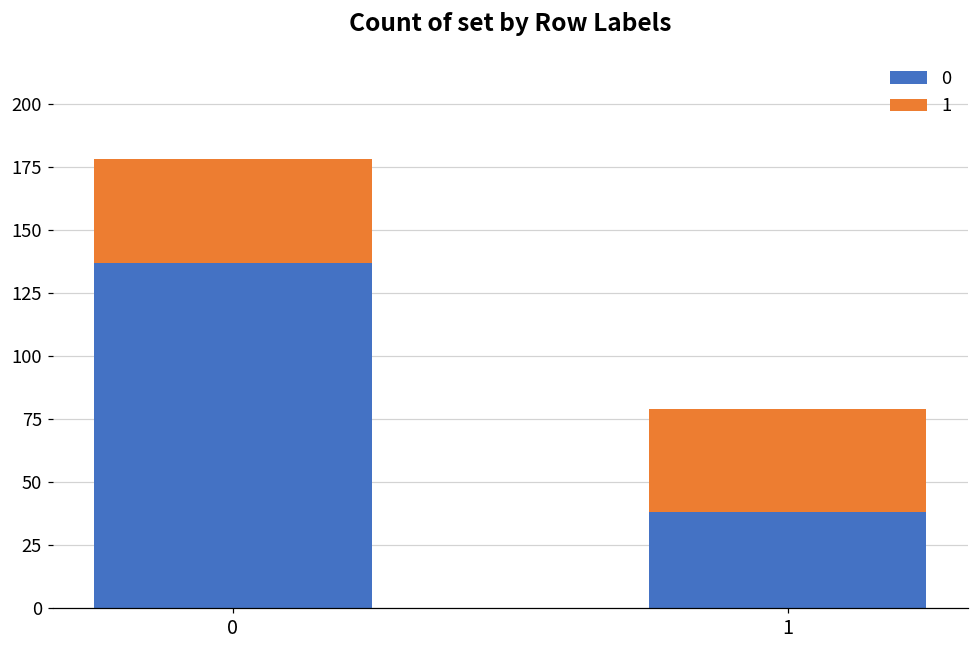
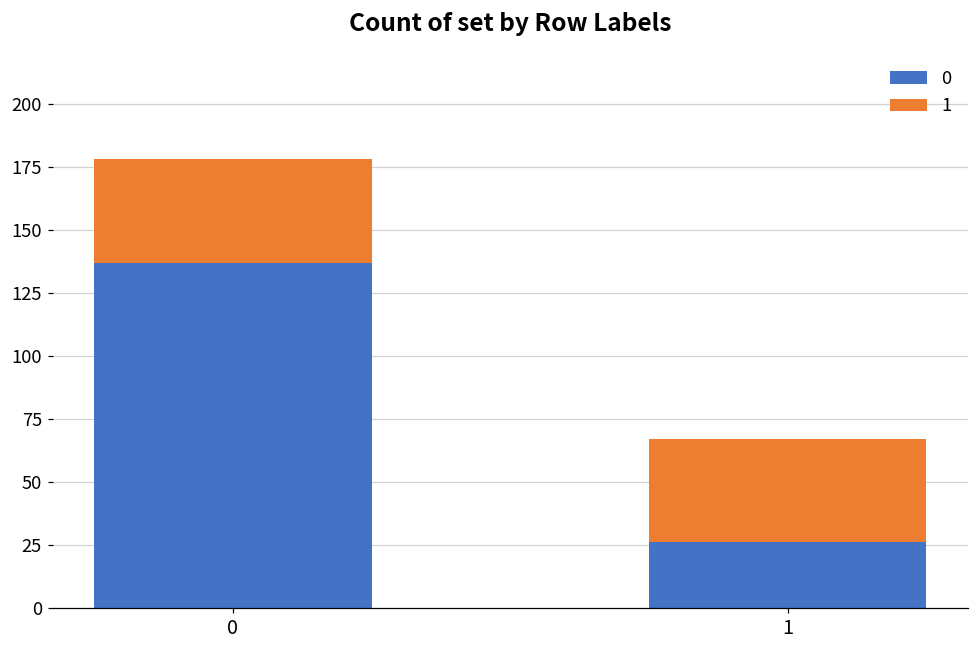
  {
    "0": {
      "0": 137,
-     "1": 38
+     "1": 26
    },
    "1": {
      "0": 41,
      "1": 41
    }
  }
